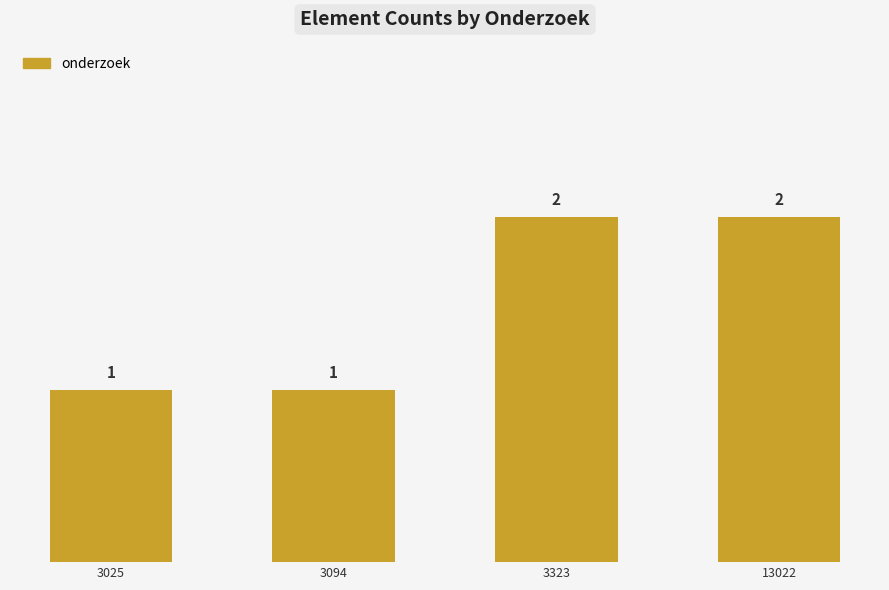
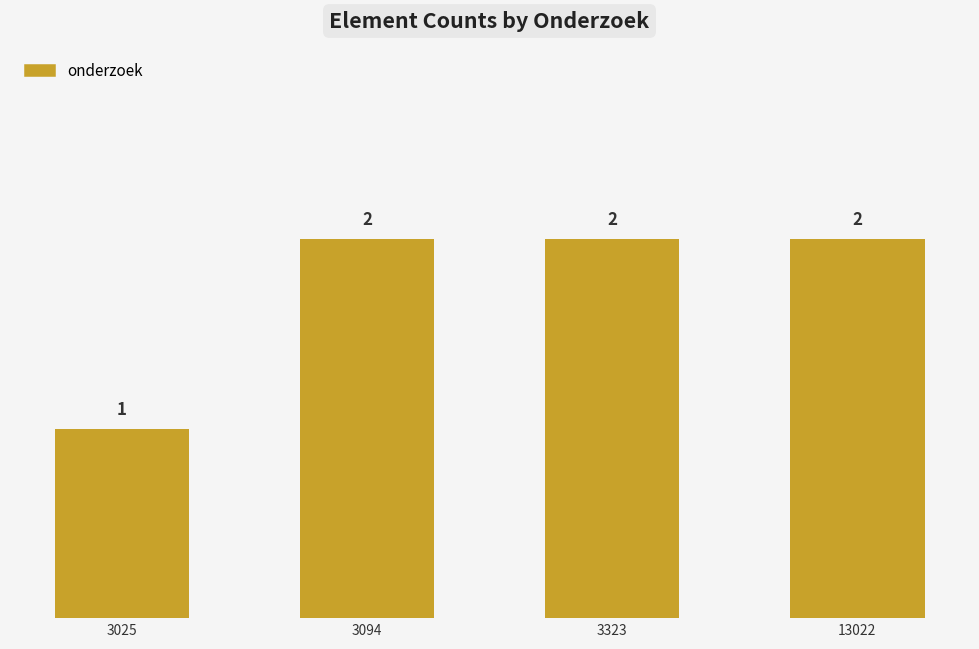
  {
    "3025": 1,
-   "3094": 1,
+   "3094": 2,
    "3323": 2,
    "13022": 2
  }
